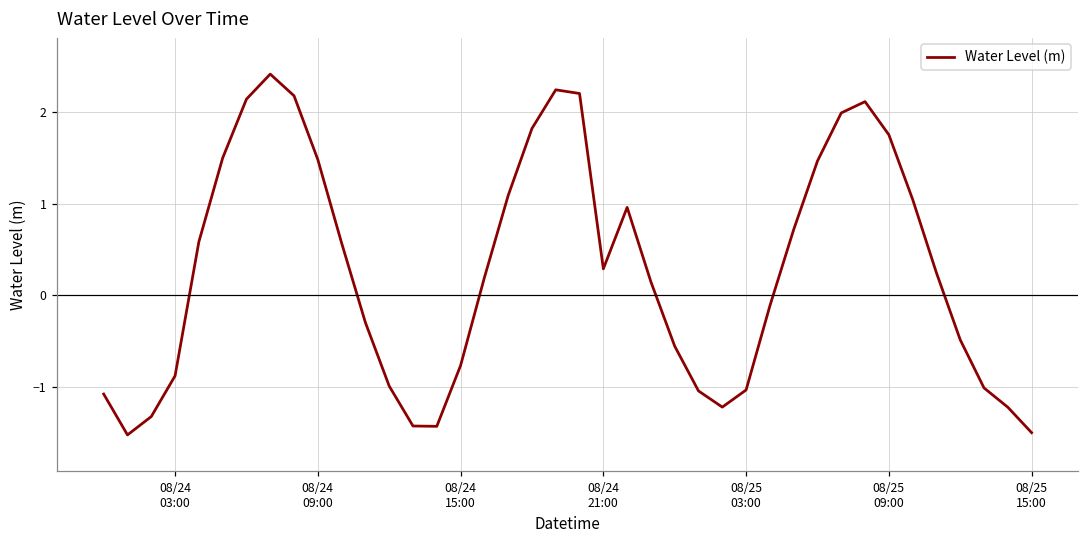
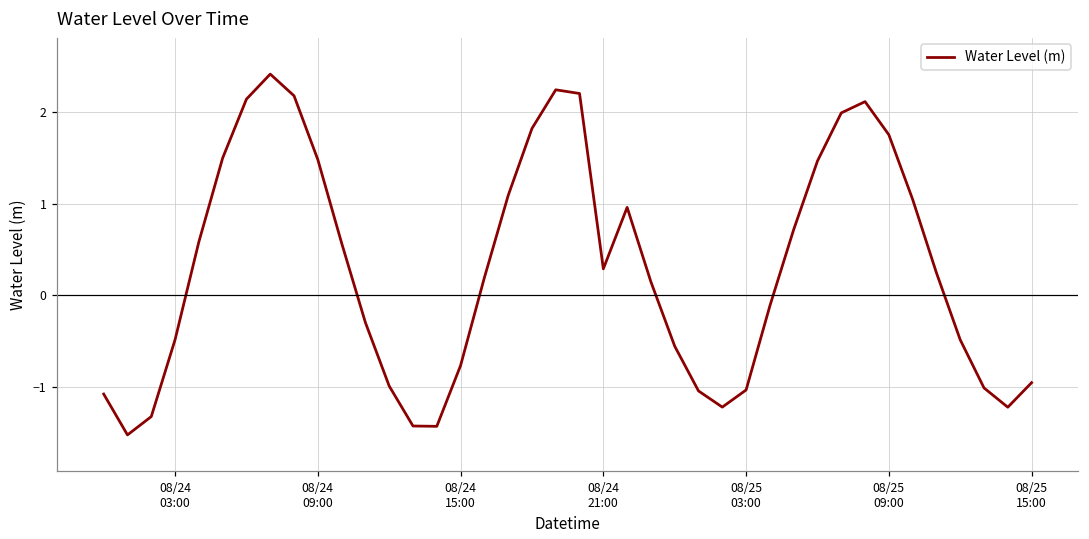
  {
-   "08/24 03:00": -0.9,
+   "08/24 03:00": -0.5,
    "08/24 09:00": 1.5,
    "08/24 15:00": -0.8,
    "08/24 21:00": 0.3,
    "08/25 03:00": -1.0,
    "08/25 09:00": 1.8,
-   "08/25 15:00": -1.5
+   "08/25 15:00": -1.0
  }
